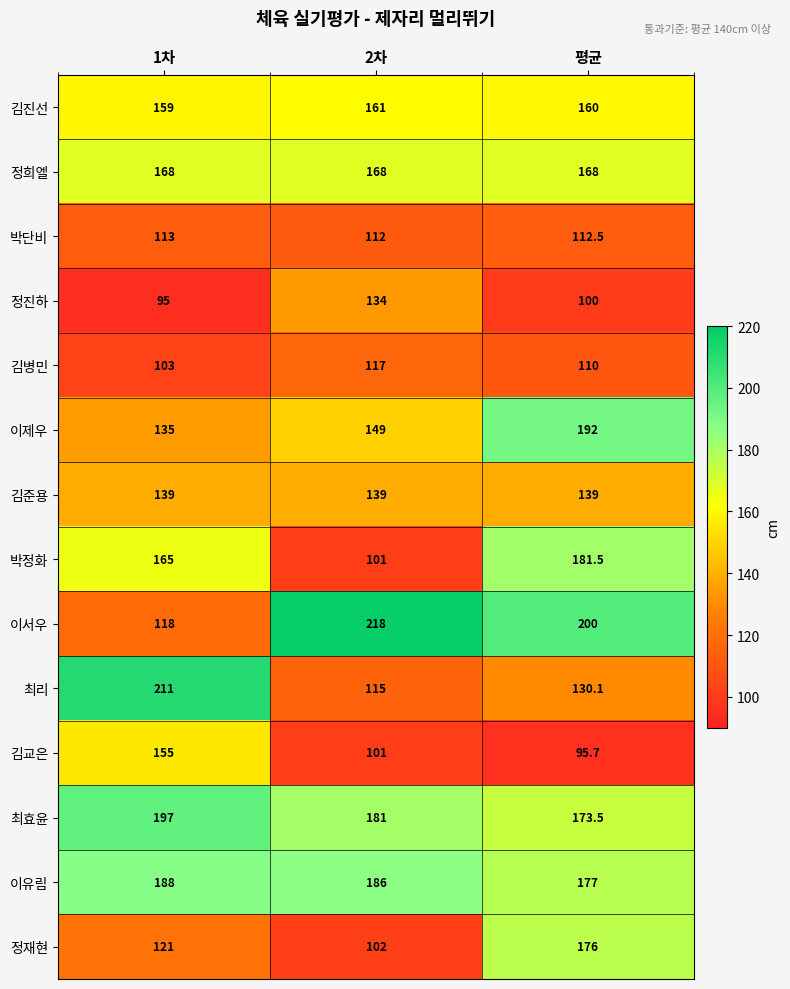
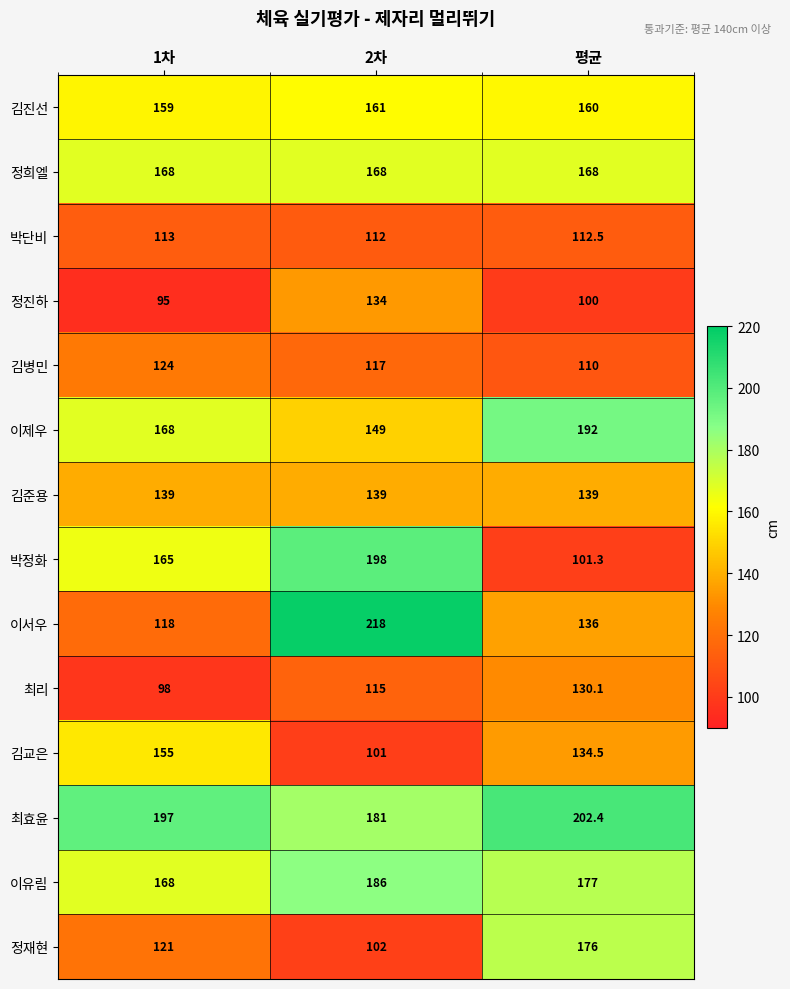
  {
    "김진선": {
      "1차": 159,
      "2차": 161,
      "평균": 160
    },
    "정희엘": {
      "1차": 168,
      "2차": 168,
      "평균": 168
    },
    "박단비": {
      "1차": 113,
      "2차": 112,
      "평균": 112.5
    },
    "정진하": {
      "1차": 95,
      "2차": 134,
      "평균": 100
    },
    "김병민": {
-     "1차": 103,
+     "1차": 124,
      "2차": 117,
      "평균": 110
    },
    "이제우": {
-     "1차": 135,
+     "1차": 168,
      "2차": 149,
      "평균": 192
    },
    "김준용": {
      "1차": 139,
      "2차": 139,
      "평균": 139
    },
    "박정화": {
      "1차": 165,
-     "2차": 101,
-     "평균": 181.5
+     "2차": 198,
+     "평균": 101.3
    },
    "이서우": {
      "1차": 118,
      "2차": 218,
-     "평균": 200
+     "평균": 136
    },
    "최리": {
-     "1차": 211,
+     "1차": 98,
      "2차": 115,
      "평균": 130.1
    },
    "김교은": {
      "1차": 155,
      "2차": 101,
-     "평균": 95.7
+     "평균": 134.5
    },
    "최효윤": {
      "1차": 197,
      "2차": 181,
-     "평균": 173.5
+     "평균": 202.4
    },
    "이유림": {
-     "1차": 188,
+     "1차": 168,
      "2차": 186,
      "평균": 177
    },
    "정재현": {
      "1차": 121,
      "2차": 102,
      "평균": 176
    }
  }
